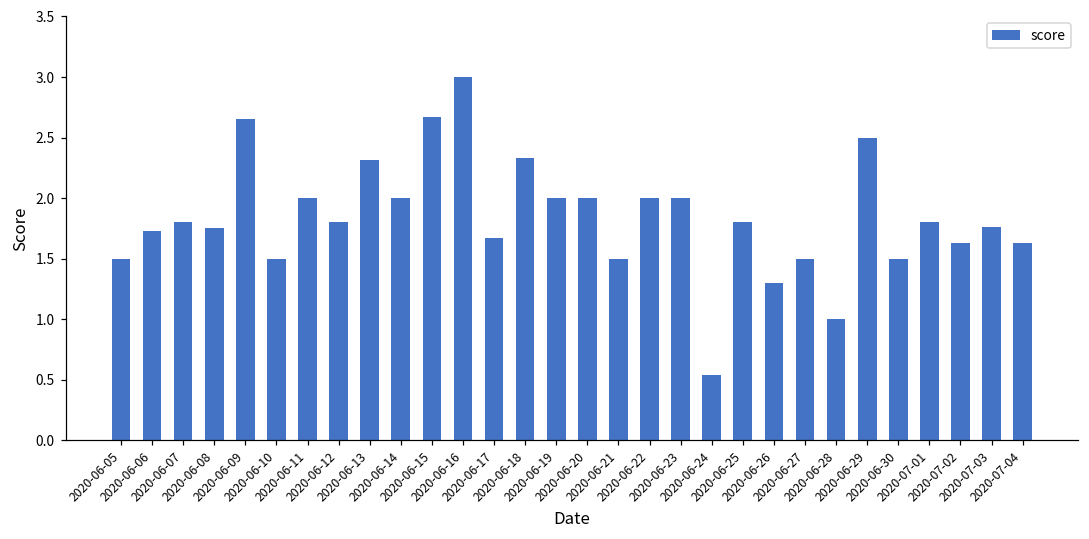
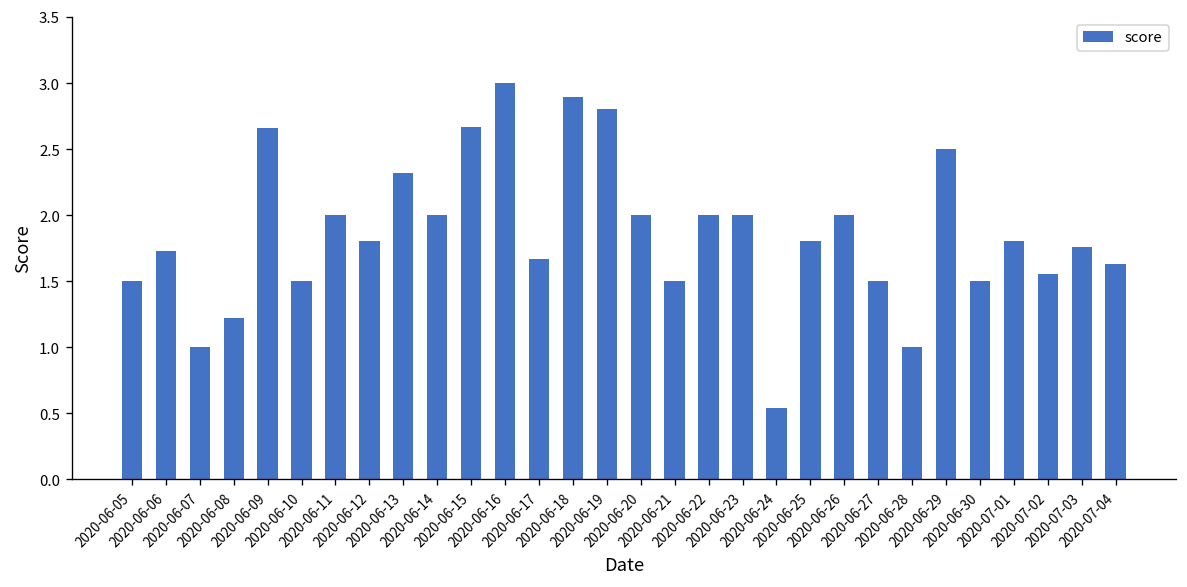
  {
    "2020-06-05": 1.50,
    "2020-06-06": 1.73,
-   "2020-06-07": 1.8,
-   "2020-06-08": 1.75,
+   "2020-06-07": 1.0,
+   "2020-06-08": 1.22,
    "2020-06-09": 2.66,
    "2020-06-10": 1.50,
    "2020-06-11": 2.00,
    "2020-06-12": 1.80,
    "2020-06-13": 2.32,
    "2020-06-14": 2.00,
    "2020-06-15": 2.67,
    "2020-06-16": 3.00,
    "2020-06-17": 1.67,
-   "2020-06-18": 2.33,
-   "2020-06-19": 2.0,
+   "2020-06-18": 2.89,
+   "2020-06-19": 2.8,
    "2020-06-20": 2.00,
    "2020-06-21": 1.50,
    "2020-06-22": 2.00,
    "2020-06-23": 2.00,
    "2020-06-24": 0.54,
    "2020-06-25": 1.80,
-   "2020-06-26": 1.3,
+   "2020-06-26": 2.0,
    "2020-06-27": 1.50,
    "2020-06-28": 1.00,
    "2020-06-29": 2.50,
    "2020-06-30": 1.50,
    "2020-07-01": 1.80,
-   "2020-07-02": 1.63,
+   "2020-07-02": 1.56,
    "2020-07-03": 1.76,
    "2020-07-04": 1.63
  }
